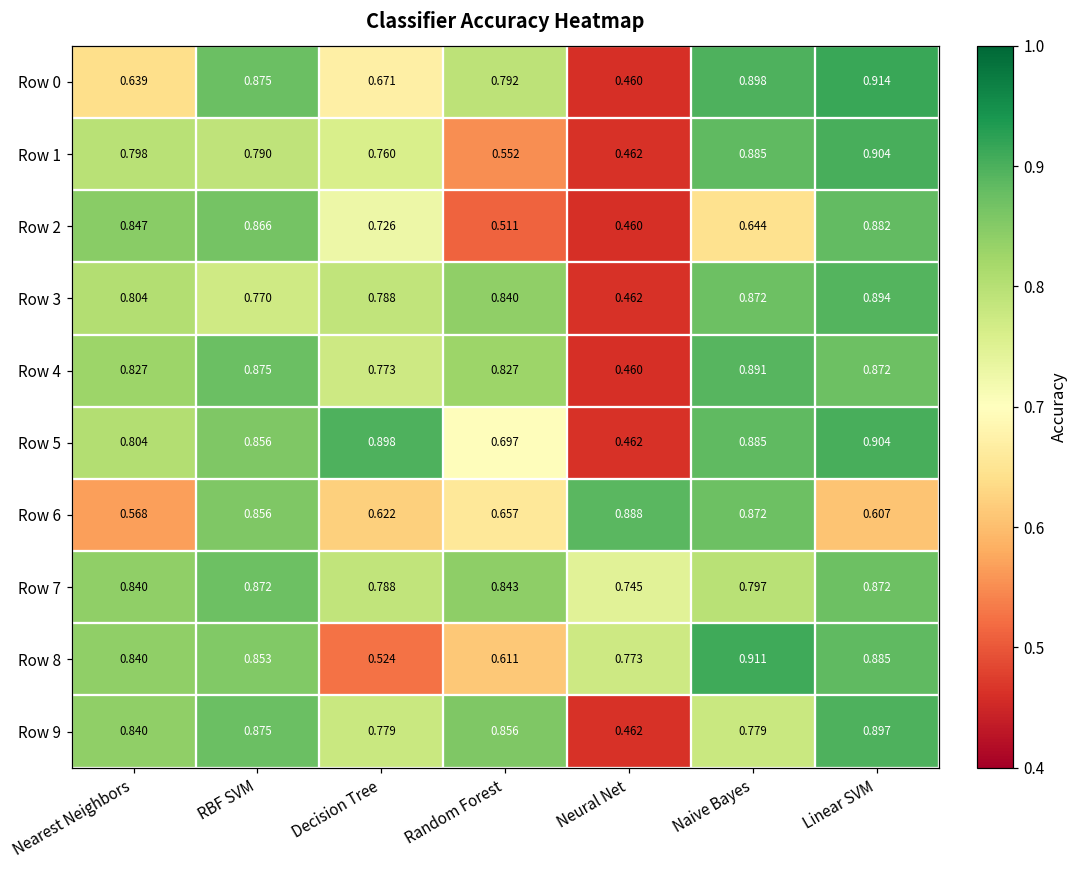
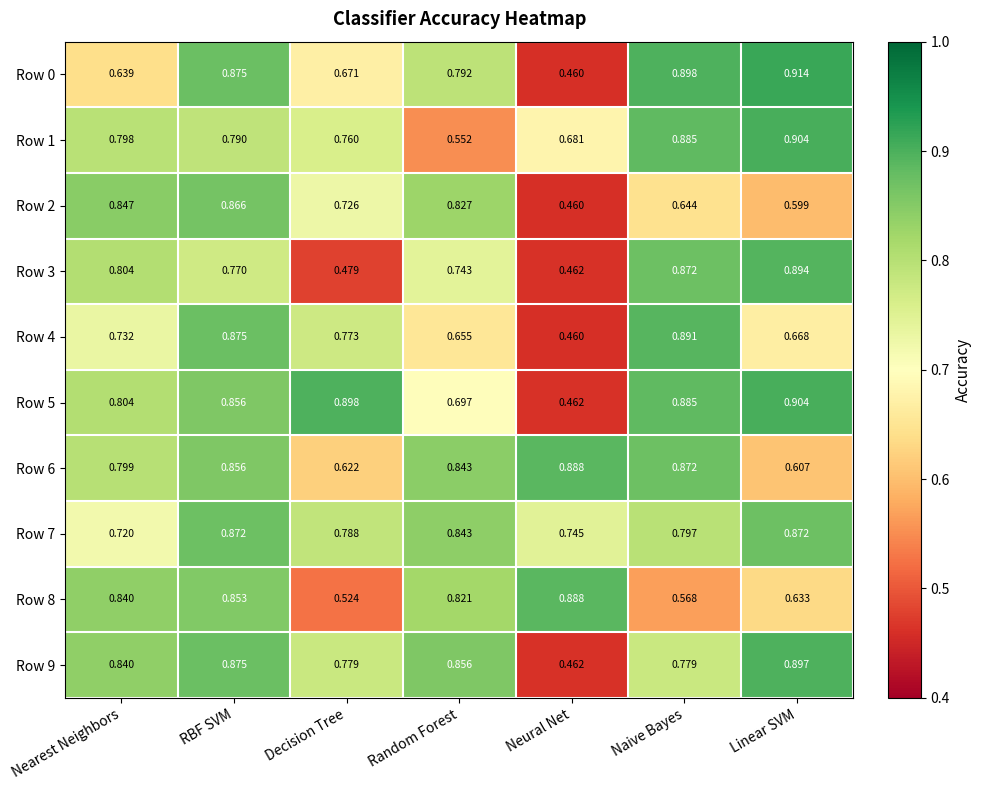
  {
    "Row 0": {
      "Nearest Neighbors": 0.639,
      "RBF SVM": 0.875,
      "Decision Tree": 0.671,
      "Random Forest": 0.792,
      "Neural Net": 0.460,
      "Naive Bayes": 0.898,
      "Linear SVM": 0.914
    },
    "Row 1": {
      "Nearest Neighbors": 0.798,
      "RBF SVM": 0.790,
      "Decision Tree": 0.760,
      "Random Forest": 0.552,
-     "Neural Net": 0.462,
+     "Neural Net": 0.681,
      "Naive Bayes": 0.885,
      "Linear SVM": 0.904
    },
    "Row 2": {
      "Nearest Neighbors": 0.847,
      "RBF SVM": 0.866,
      "Decision Tree": 0.726,
-     "Random Forest": 0.511,
+     "Random Forest": 0.827,
      "Neural Net": 0.460,
      "Naive Bayes": 0.644,
-     "Linear SVM": 0.882
+     "Linear SVM": 0.599
    },
    "Row 3": {
      "Nearest Neighbors": 0.804,
      "RBF SVM": 0.770,
-     "Decision Tree": 0.788,
-     "Random Forest": 0.840,
+     "Decision Tree": 0.479,
+     "Random Forest": 0.743,
      "Neural Net": 0.462,
      "Naive Bayes": 0.872,
      "Linear SVM": 0.894
    },
    "Row 4": {
-     "Nearest Neighbors": 0.827,
+     "Nearest Neighbors": 0.732,
      "RBF SVM": 0.875,
      "Decision Tree": 0.773,
-     "Random Forest": 0.827,
+     "Random Forest": 0.655,
      "Neural Net": 0.460,
      "Naive Bayes": 0.891,
-     "Linear SVM": 0.872
+     "Linear SVM": 0.668
    },
    "Row 5": {
      "Nearest Neighbors": 0.804,
      "RBF SVM": 0.856,
      "Decision Tree": 0.898,
      "Random Forest": 0.697,
      "Neural Net": 0.462,
      "Naive Bayes": 0.885,
      "Linear SVM": 0.904
    },
    "Row 6": {
-     "Nearest Neighbors": 0.568,
+     "Nearest Neighbors": 0.799,
      "RBF SVM": 0.856,
      "Decision Tree": 0.622,
-     "Random Forest": 0.657,
+     "Random Forest": 0.843,
      "Neural Net": 0.888,
      "Naive Bayes": 0.872,
      "Linear SVM": 0.607
    },
    "Row 7": {
-     "Nearest Neighbors": 0.840,
+     "Nearest Neighbors": 0.720,
      "RBF SVM": 0.872,
      "Decision Tree": 0.788,
      "Random Forest": 0.843,
      "Neural Net": 0.745,
      "Naive Bayes": 0.797,
      "Linear SVM": 0.872
    },
    "Row 8": {
      "Nearest Neighbors": 0.840,
      "RBF SVM": 0.853,
      "Decision Tree": 0.524,
-     "Random Forest": 0.611,
-     "Neural Net": 0.773,
-     "Naive Bayes": 0.911,
-     "Linear SVM": 0.885
+     "Random Forest": 0.821,
+     "Neural Net": 0.888,
+     "Naive Bayes": 0.568,
+     "Linear SVM": 0.633
    },
    "Row 9": {
      "Nearest Neighbors": 0.840,
      "RBF SVM": 0.875,
      "Decision Tree": 0.779,
      "Random Forest": 0.856,
      "Neural Net": 0.462,
      "Naive Bayes": 0.779,
      "Linear SVM": 0.897
    }
  }
